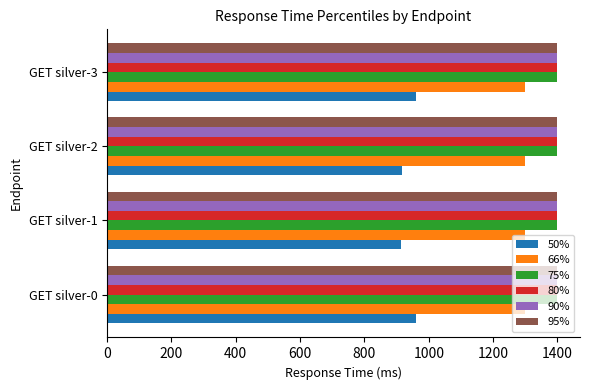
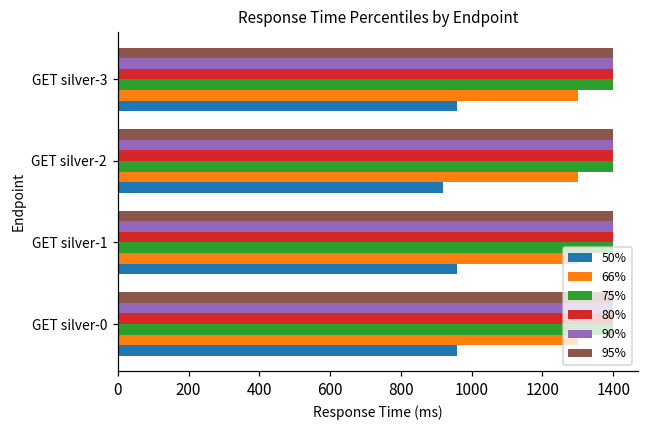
  {
    "50%": {
      "GET silver-3": 960,
      "GET silver-2": 920,
-     "GET silver-1": 920,
+     "GET silver-1": 960,
      "GET silver-0": 960
    },
    "66%": {
      "GET silver-3": 1300,
      "GET silver-2": 1300,
      "GET silver-1": 1300
    },
    "75%": {
      "GET silver-3": 1400,
      "GET silver-2": 1400,
      "GET silver-1": 1400
    },
    "80%": {
      "GET silver-3": 1400,
      "GET silver-2": 1400,
      "GET silver-1": 1400
    },
    "90%": {
      "GET silver-3": 1400,
      "GET silver-2": 1400,
      "GET silver-1": 1400
    },
    "95%": {
      "GET silver-3": 1400,
      "GET silver-2": 1400,
      "GET silver-1": 1400
    }
  }
